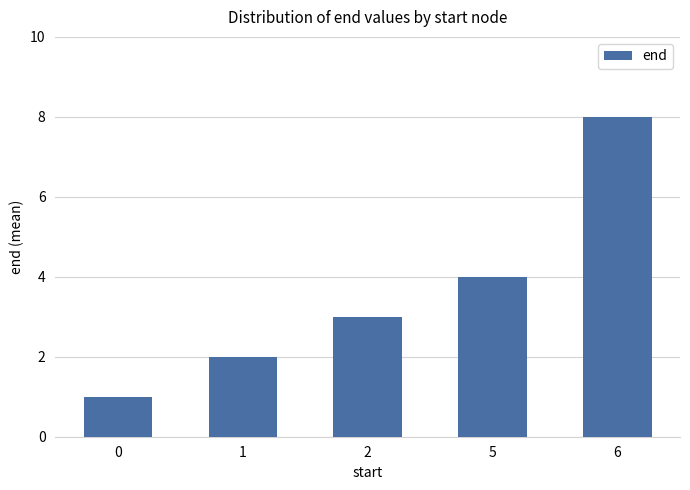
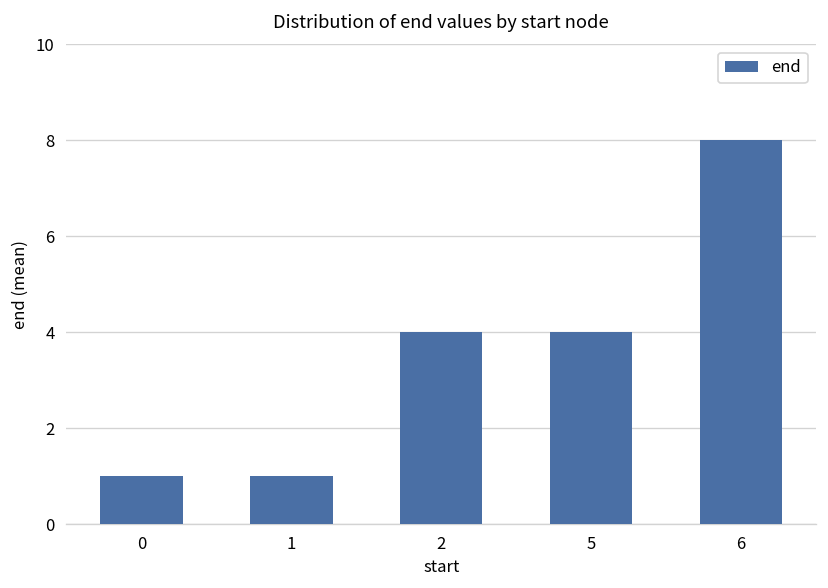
  {
    "0": 1,
-   "1": 2,
-   "2": 3,
+   "1": 1,
+   "2": 4,
    "5": 4,
    "6": 8
  }
